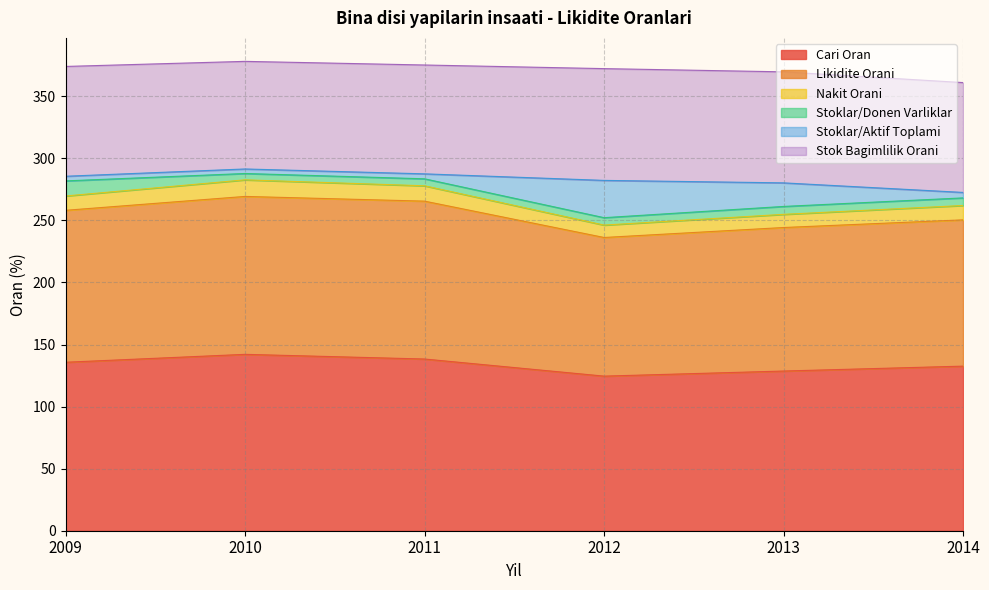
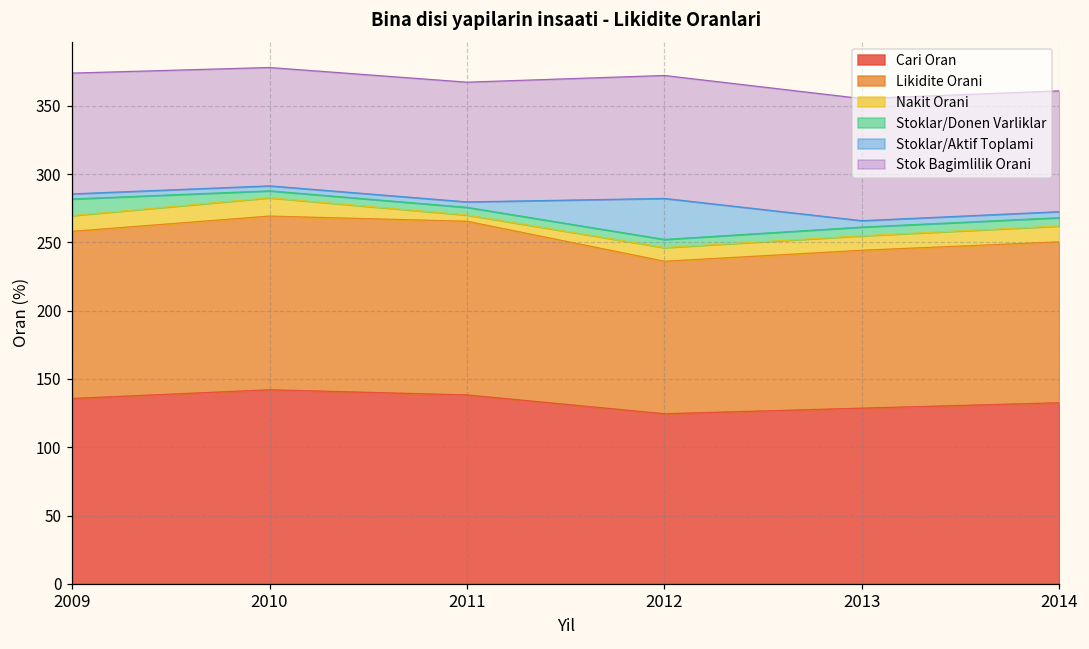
  {
    "Nakit Orani": {
      "2009": 12,
      "2010": 13,
-     "2011": 12,
+     "2011": 5,
      "2012": 10,
      "2013": 11,
      "2014": 12
    },
    "Stoklar/Donen Varliklar": {
      "2009": 12,
      "2010": 5,
      "2011": 6,
      "2012": 6,
      "2013": 6,
      "2014": 6
    },
    "Stoklar/Aktif Toplami": {
      "2009": 4,
      "2010": 4,
      "2011": 4,
      "2012": 30,
-     "2013": 19,
+     "2013": 5,
      "2014": 4
    },
    "Stok Bagimlilik Orani": {
      "2009": 88,
      "2010": 87,
      "2011": 88,
      "2012": 90,
      "2014": 88
    }
  }
